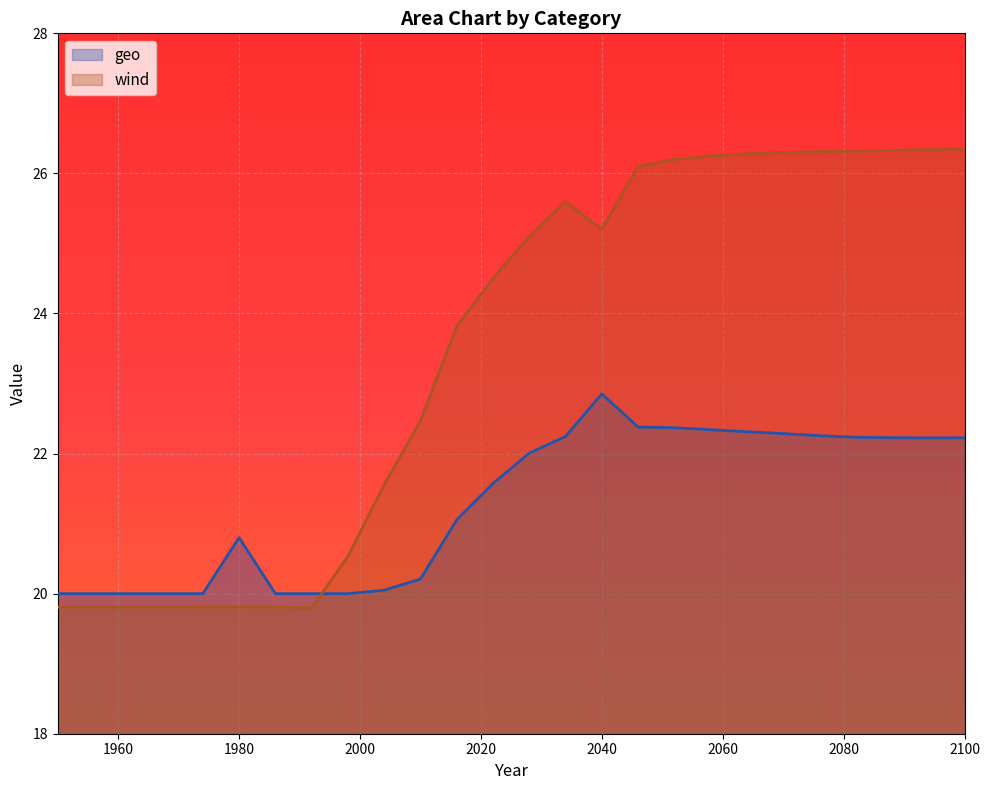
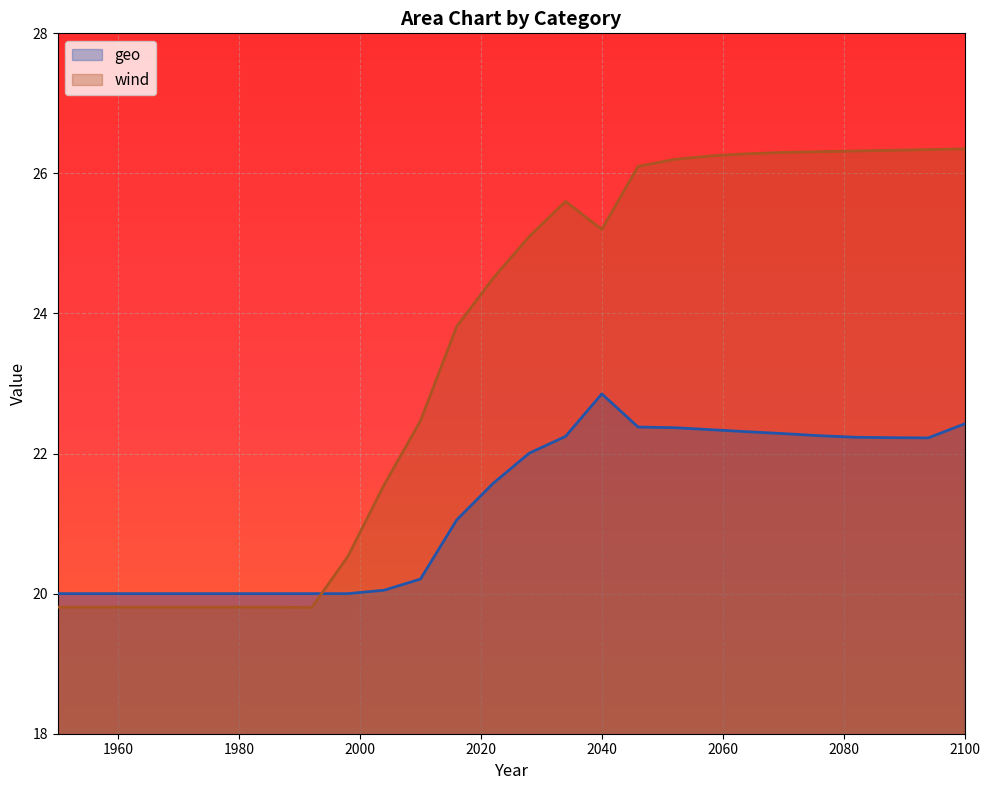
  {
    "geo": {
-     "1980": 20.8,
+     "1980": 20.0,
      "2040": 22.9,
-     "2100": 22.2
+     "2100": 22.4
    },
    "wind": {
      "1980": 19.8,
      "2040": 25.2,
      "2100": 26.4
    }
  }
